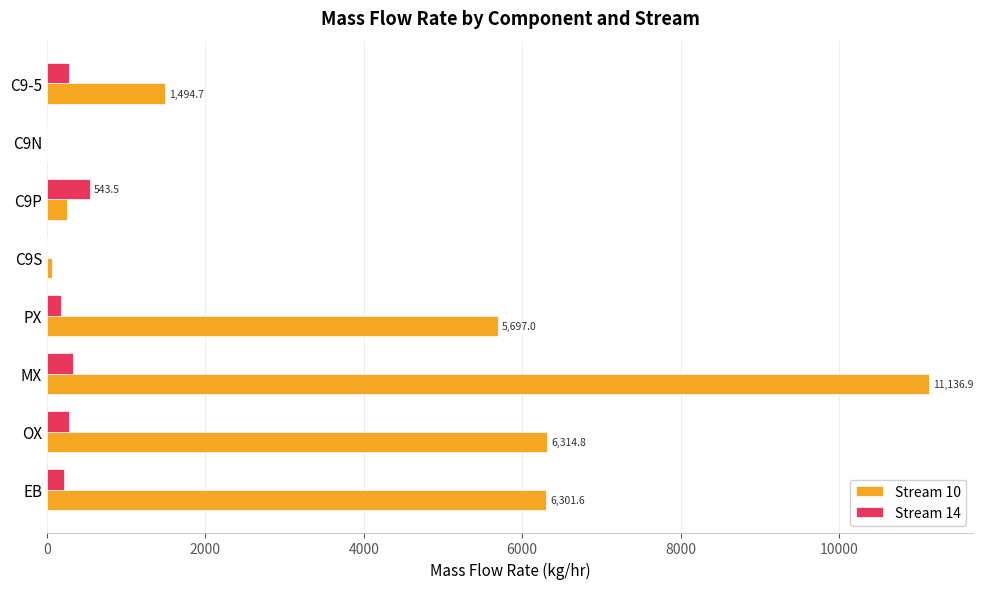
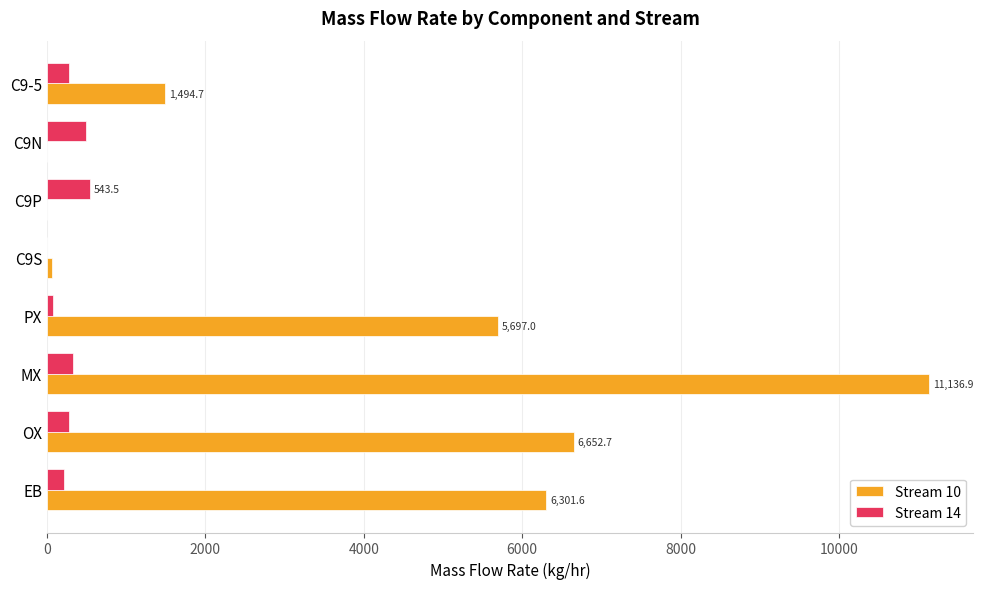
  {
    "Stream 10": {
      "C9-5": "1,494.7",
-     "C9P": "300",
+     "C9P": "0",
      "PX": "5,697.0",
      "MX": "11,136.9",
-     "OX": "6,314.8",
+     "OX": "6,652.7",
      "EB": "6,301.6"
    },
    "Stream 14": {
      "C9-5": "300",
-     "C9N": "0",
-     "PX": "200",
+     "C9N": "500",
+     "PX": "100",
      "MX": "300",
      "OX": "300",
      "EB": "200"
    }
  }
